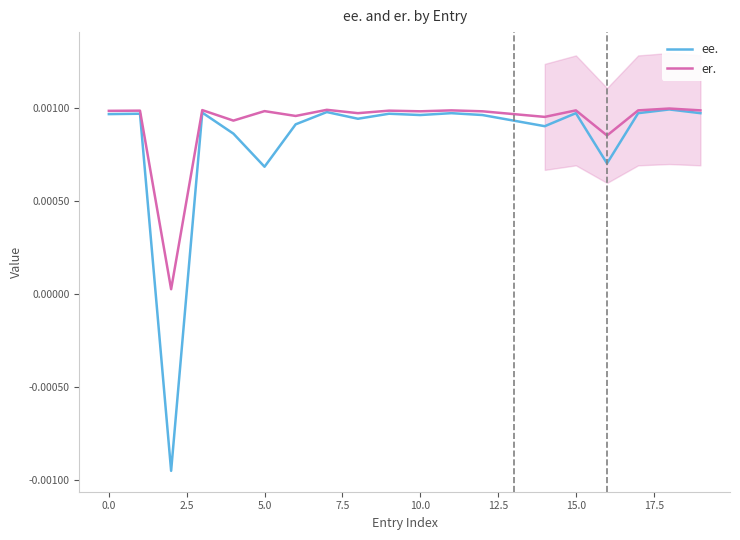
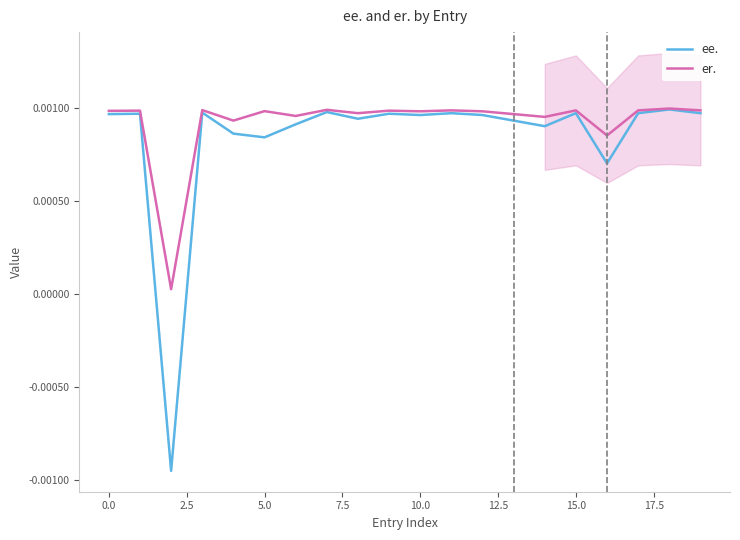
  {
    "ee.": {
      "0.0": 0.00097,
-     "5.0": 0.00068,
+     "5.0": 0.00084,
      "10.0": 0.00096,
      "15.0": 0.00097
    }
  }
